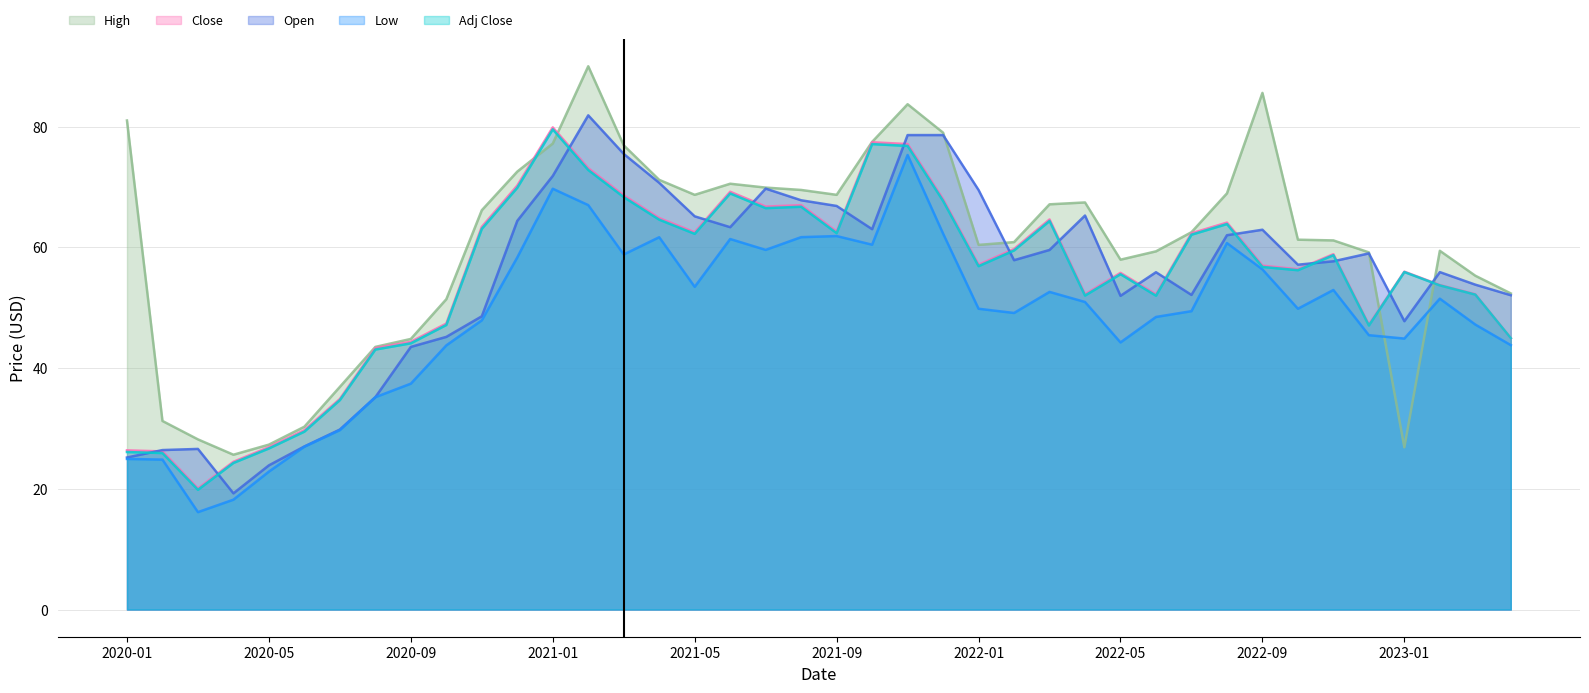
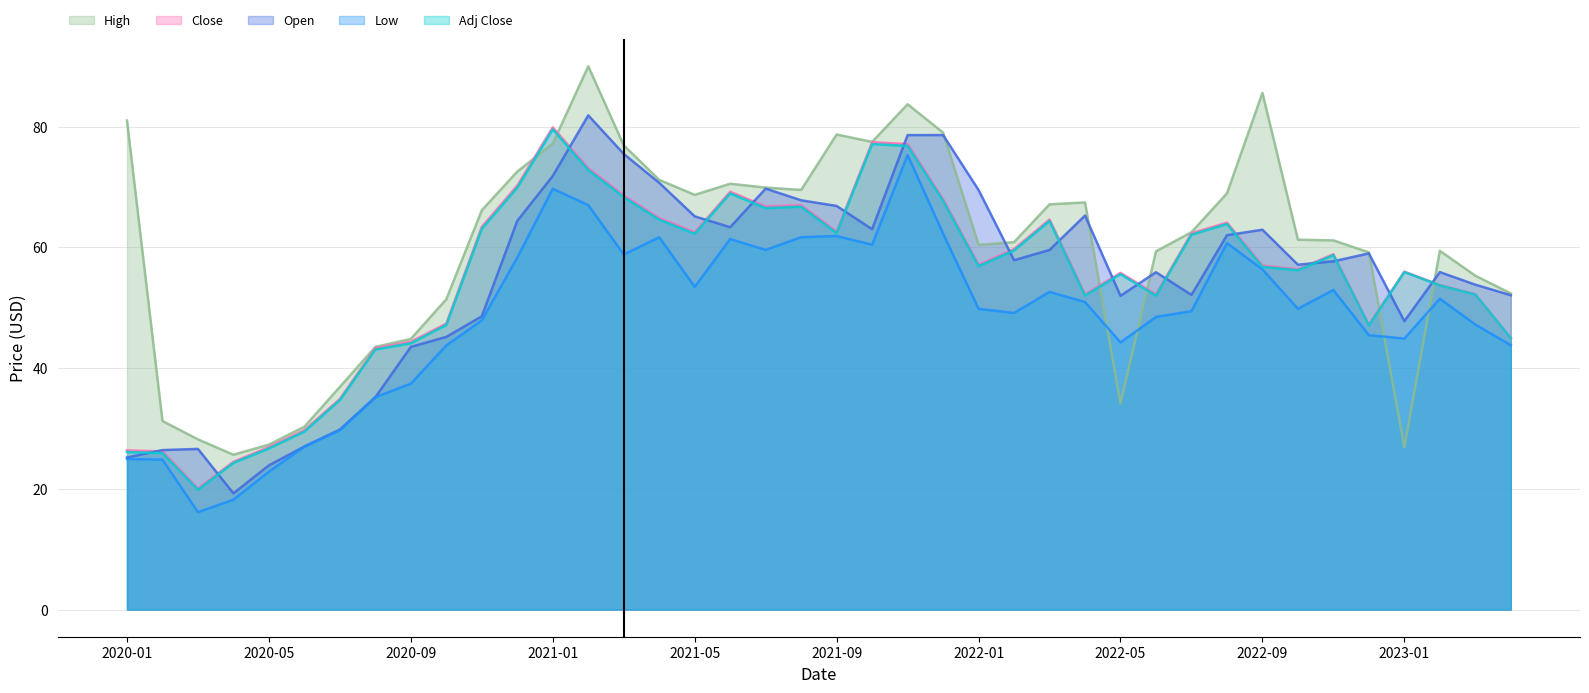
  {
    "High": {
      "2020-01": 81,
      "2020-09": 45,
      "2021-01": 77,
      "2021-05": 69,
-     "2021-09": 69,
+     "2021-09": 79,
      "2022-01": 60,
-     "2022-05": 58,
+     "2022-05": 34,
      "2022-09": 86,
      "2023-01": 27
    }
  }
